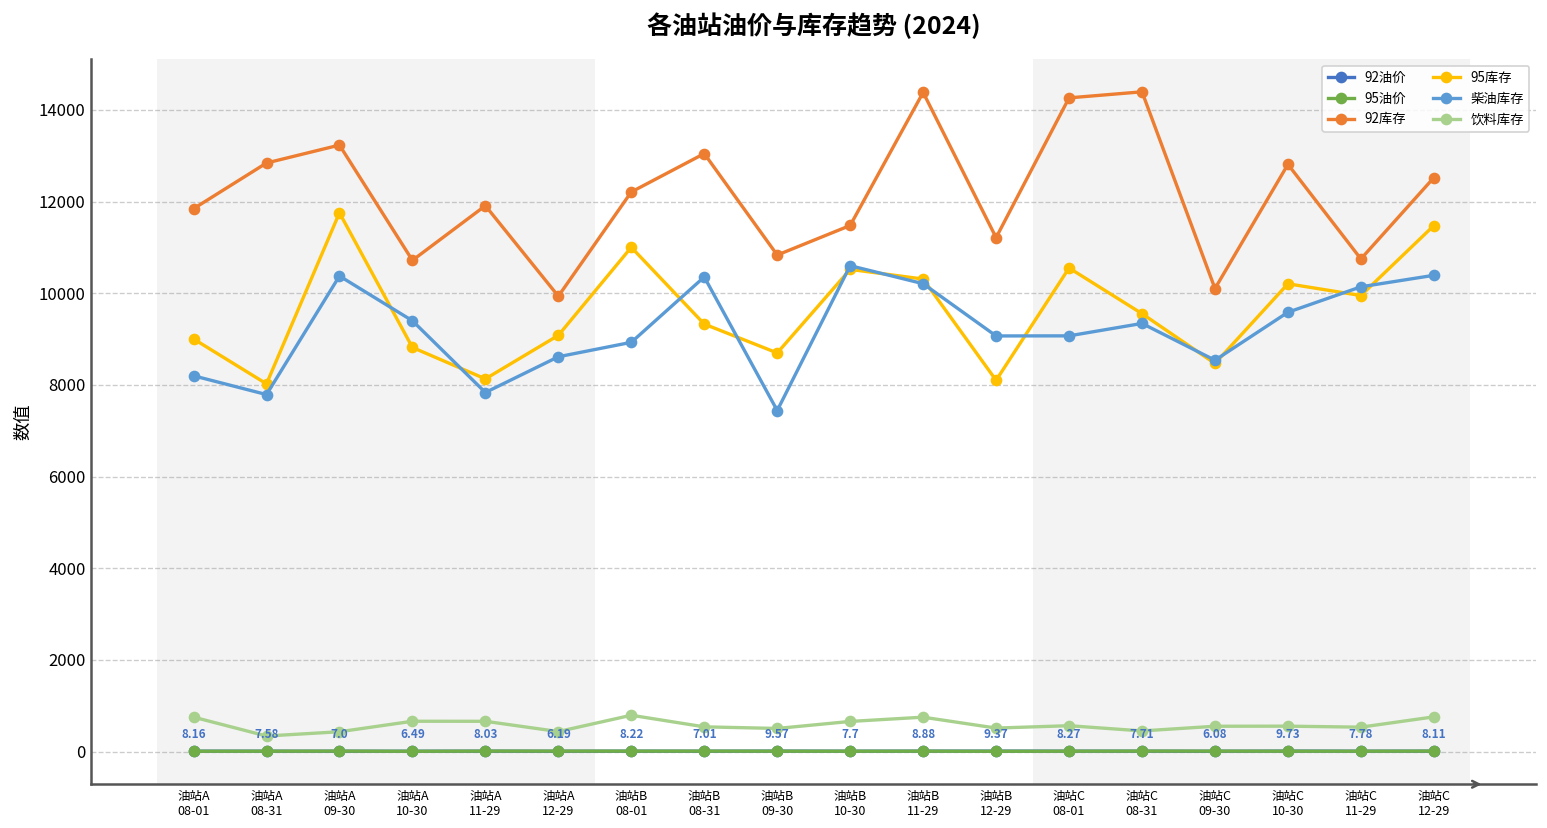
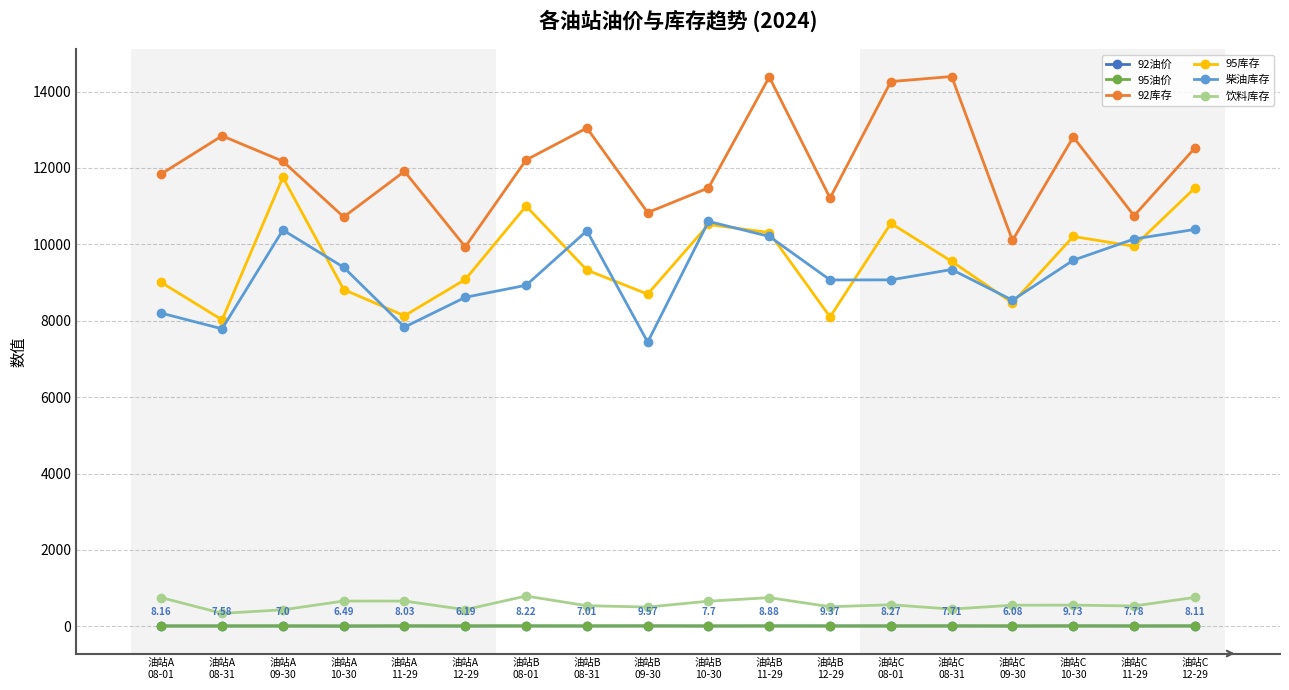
  {
    "95油价": {
      "油站A 08-01": 8.16,
      "油站A 10-30": 6.49,
      "油站A 11-29": 8.03,
      "油站B 08-01": 8.22,
      "油站B 10-30": 7.7,
      "油站B 11-29": 8.88,
      "油站C 08-01": 8.27,
      "油站C 12-29": 8.11
    },
    "92库存": {
      "油站A 08-01": 11800,
      "油站A 08-31": 12800,
-     "油站A 09-30": 13200,
+     "油站A 09-30": 12200,
      "油站A 10-30": 10700,
      "油站A 11-29": 11900,
      "油站A 12-29": 9900,
      "油站B 08-01": 12200,
      "油站B 08-31": 13000,
      "油站B 09-30": 10800,
      "油站B 10-30": 11500,
      "油站B 11-29": 14400,
      "油站B 12-29": 11200,
      "油站C 08-01": 14300,
      "油站C 08-31": 14400,
      "油站C 09-30": 10100,
      "油站C 10-30": 12800,
      "油站C 11-29": 10700,
      "油站C 12-29": 12500
    },
    "95库存": {
      "油站A 08-01": 9000,
      "油站A 08-31": 8000,
      "油站A 09-30": 11800,
      "油站A 10-30": 8800,
      "油站A 11-29": 8100,
      "油站A 12-29": 9100,
      "油站B 08-01": 11000,
      "油站B 08-31": 9300,
      "油站B 09-30": 8700,
      "油站B 10-30": 10500,
      "油站B 11-29": 10300,
      "油站B 12-29": 8100,
      "油站C 08-01": 10600,
      "油站C 08-31": 9600,
      "油站C 09-30": 8500,
      "油站C 10-30": 10200,
      "油站C 11-29": 9900,
      "油站C 12-29": 11500
    },
    "柴油库存": {
      "油站A 08-01": 8200,
      "油站A 08-31": 7800,
      "油站A 09-30": 10400,
      "油站A 10-30": 9400,
      "油站A 11-29": 7800,
      "油站A 12-29": 8600,
      "油站B 08-01": 8900,
      "油站B 08-31": 10400,
      "油站B 09-30": 7400,
      "油站B 10-30": 10600,
      "油站B 11-29": 10200,
      "油站B 12-29": 9100,
      "油站C 08-01": 9100,
      "油站C 08-31": 9300,
      "油站C 09-30": 8500,
      "油站C 10-30": 9600,
      "油站C 11-29": 10100,
      "油站C 12-29": 10400
    },
    "饮料库存": {
      "油站B 08-01": 800
    }
  }
